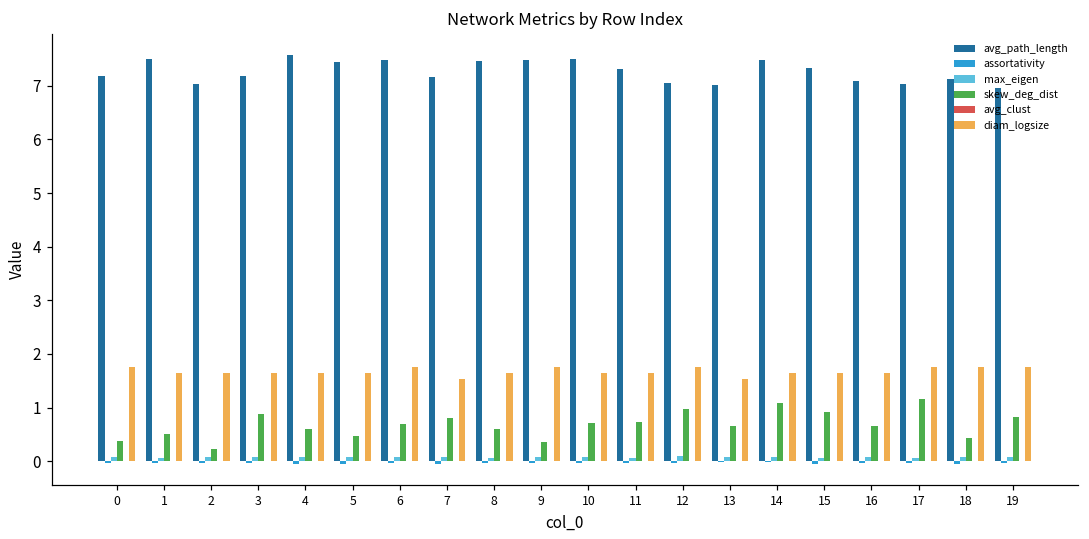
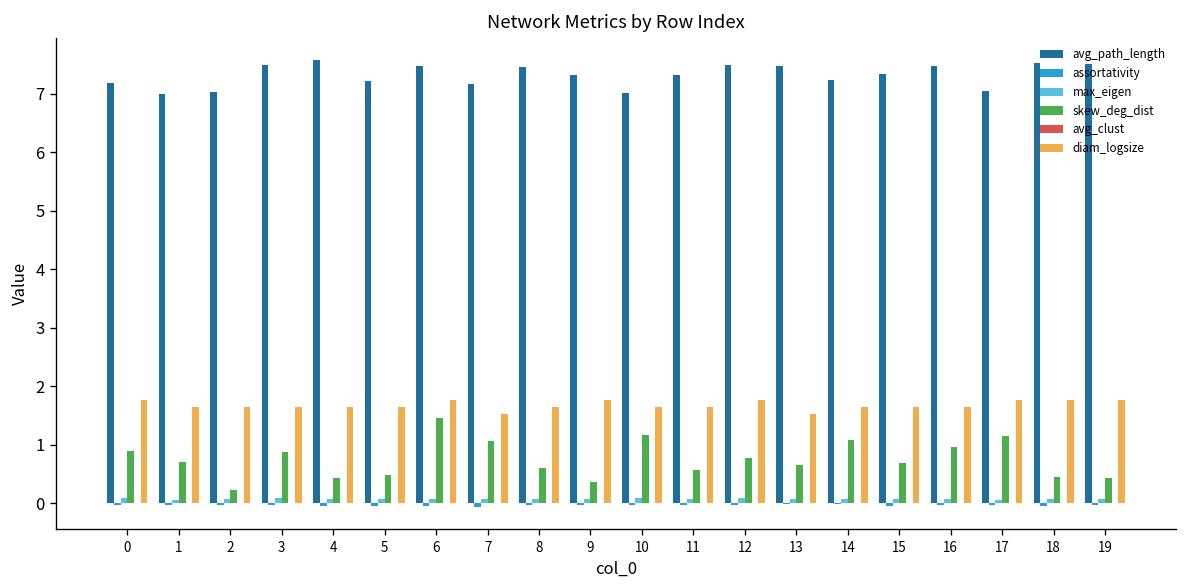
  {
    "avg_path_length": {
      "0": 7.2,
-     "1": 7.5,
+     "1": 7.0,
      "2": 7.0,
-     "3": 7.2,
+     "3": 7.5,
      "4": 7.6,
-     "5": 7.4,
+     "5": 7.2,
      "6": 7.5,
      "7": 7.2,
      "8": 7.5,
-     "9": 7.5,
-     "10": 7.5,
+     "9": 7.3,
+     "10": 7.0,
      "11": 7.3,
-     "12": 7.1,
-     "13": 7.0,
-     "14": 7.5,
+     "12": 7.5,
+     "13": 7.5,
+     "14": 7.2,
      "15": 7.3,
-     "16": 7.1,
+     "16": 7.5,
      "17": 7.0,
-     "18": 7.1,
-     "19": 7.0
+     "18": 7.5,
+     "19": 7.5
    },
    "skew_deg_dist": {
-     "0": 0.4,
-     "1": 0.5,
+     "0": 0.9,
+     "1": 0.7,
      "2": 0.2,
      "3": 0.9,
-     "4": 0.6,
+     "4": 0.4,
      "5": 0.5,
-     "6": 0.7,
-     "7": 0.8,
+     "6": 1.5,
+     "7": 1.1,
      "8": 0.6,
      "9": 0.4,
-     "10": 0.7,
-     "11": 0.7,
-     "12": 1.0,
+     "10": 1.2,
+     "11": 0.6,
+     "12": 0.8,
      "13": 0.6,
      "14": 1.1,
-     "15": 0.9,
-     "16": 0.6,
+     "15": 0.7,
+     "16": 1.0,
      "17": 1.2,
      "18": 0.4,
-     "19": 0.8
+     "19": 0.4
    },
    "avg_clust": {
      "2": 0.0,
      "3": 0.0
    },
    "diam_logsize": {
      "0": 1.8,
      "1": 1.6,
      "2": 1.6,
      "3": 1.6,
      "4": 1.6,
      "5": 1.6,
      "6": 1.8,
      "7": 1.5,
      "8": 1.6,
      "9": 1.8,
      "10": 1.6,
      "11": 1.6,
      "12": 1.8,
      "13": 1.5,
      "14": 1.6,
      "15": 1.6,
      "16": 1.6,
      "17": 1.8,
      "18": 1.8,
      "19": 1.8
    }
  }
